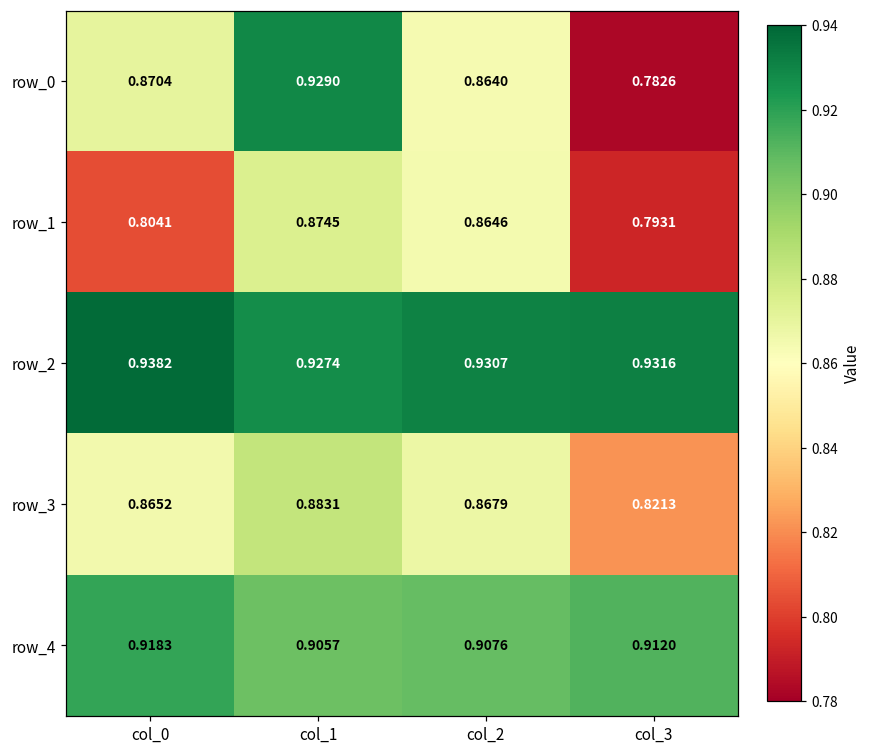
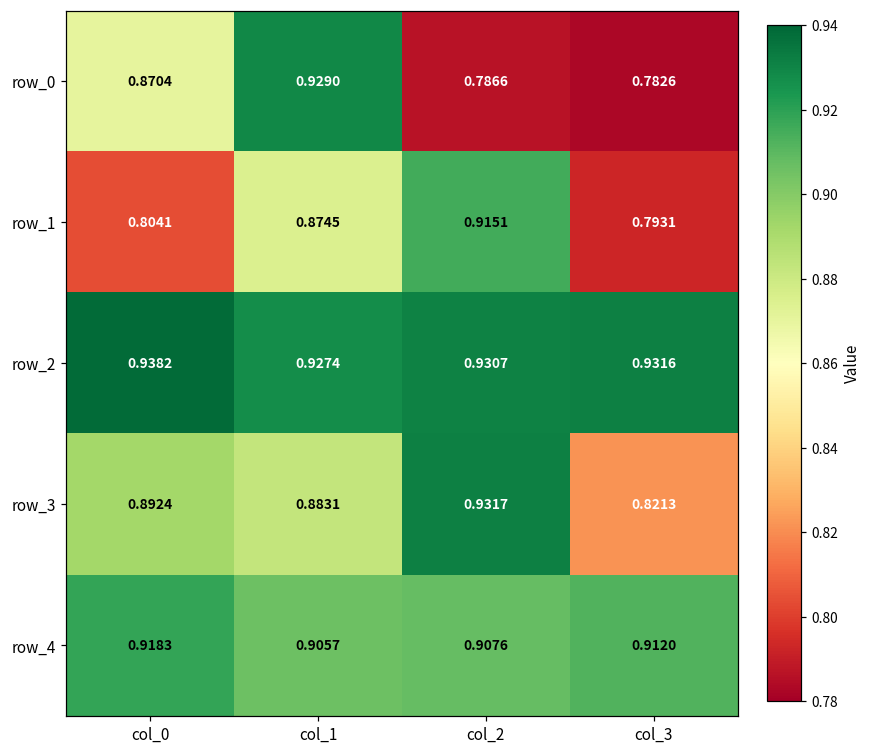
  {
    "row_0": {
      "col_0": 0.8704,
      "col_1": 0.9290,
-     "col_2": 0.8640,
+     "col_2": 0.7866,
      "col_3": 0.7826
    },
    "row_1": {
      "col_0": 0.8041,
      "col_1": 0.8745,
-     "col_2": 0.8646,
+     "col_2": 0.9151,
      "col_3": 0.7931
    },
    "row_2": {
      "col_0": 0.9382,
      "col_1": 0.9274,
      "col_2": 0.9307,
      "col_3": 0.9316
    },
    "row_3": {
-     "col_0": 0.8652,
+     "col_0": 0.8924,
      "col_1": 0.8831,
-     "col_2": 0.8679,
+     "col_2": 0.9317,
      "col_3": 0.8213
    },
    "row_4": {
      "col_0": 0.9183,
      "col_1": 0.9057,
      "col_2": 0.9076,
      "col_3": 0.9120
    }
  }
